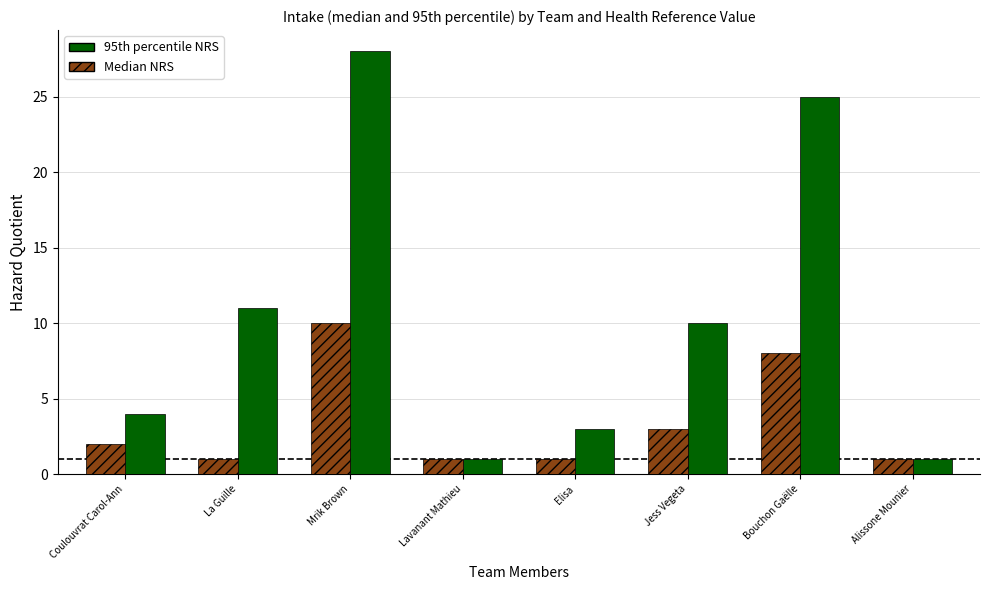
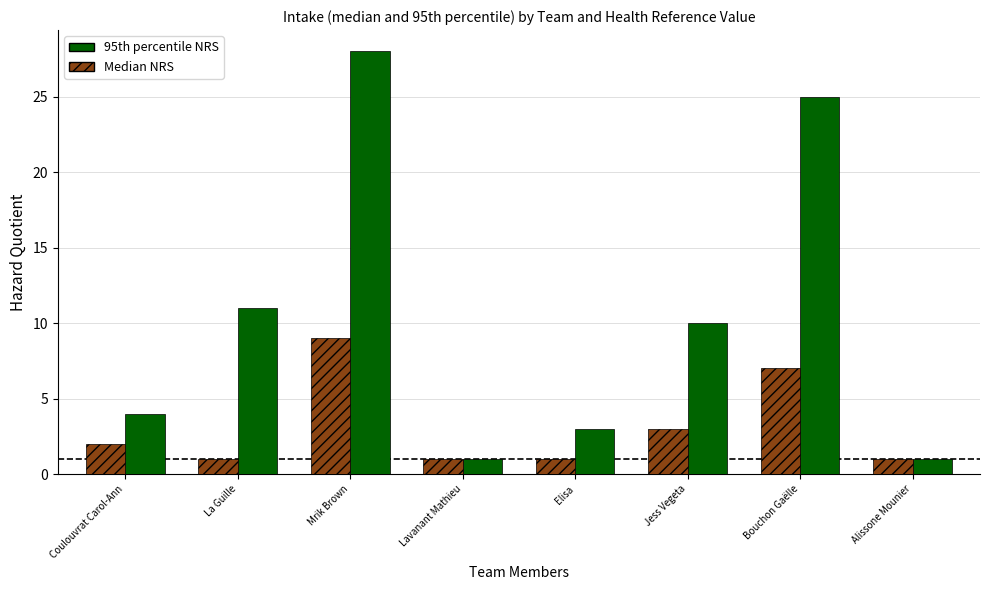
  {
    "95th percentile NRS": {
      "Coulouvrat Carol-Ann": 4,
      "La Guille": 11,
      "Mrik Brown": 28,
      "Lavanant Mathieu": 1,
      "Elisa": 3,
      "Jess Vegeta": 10,
      "Bouchon Gaëlle": 25,
      "Alissone Mounier": 1
    },
    "Median NRS": {
      "Coulouvrat Carol-Ann": 2,
      "La Guille": 1,
-     "Mrik Brown": 10,
+     "Mrik Brown": 9,
      "Lavanant Mathieu": 1,
      "Elisa": 1,
      "Jess Vegeta": 3,
-     "Bouchon Gaëlle": 8,
+     "Bouchon Gaëlle": 7,
      "Alissone Mounier": 1
    }
  }
